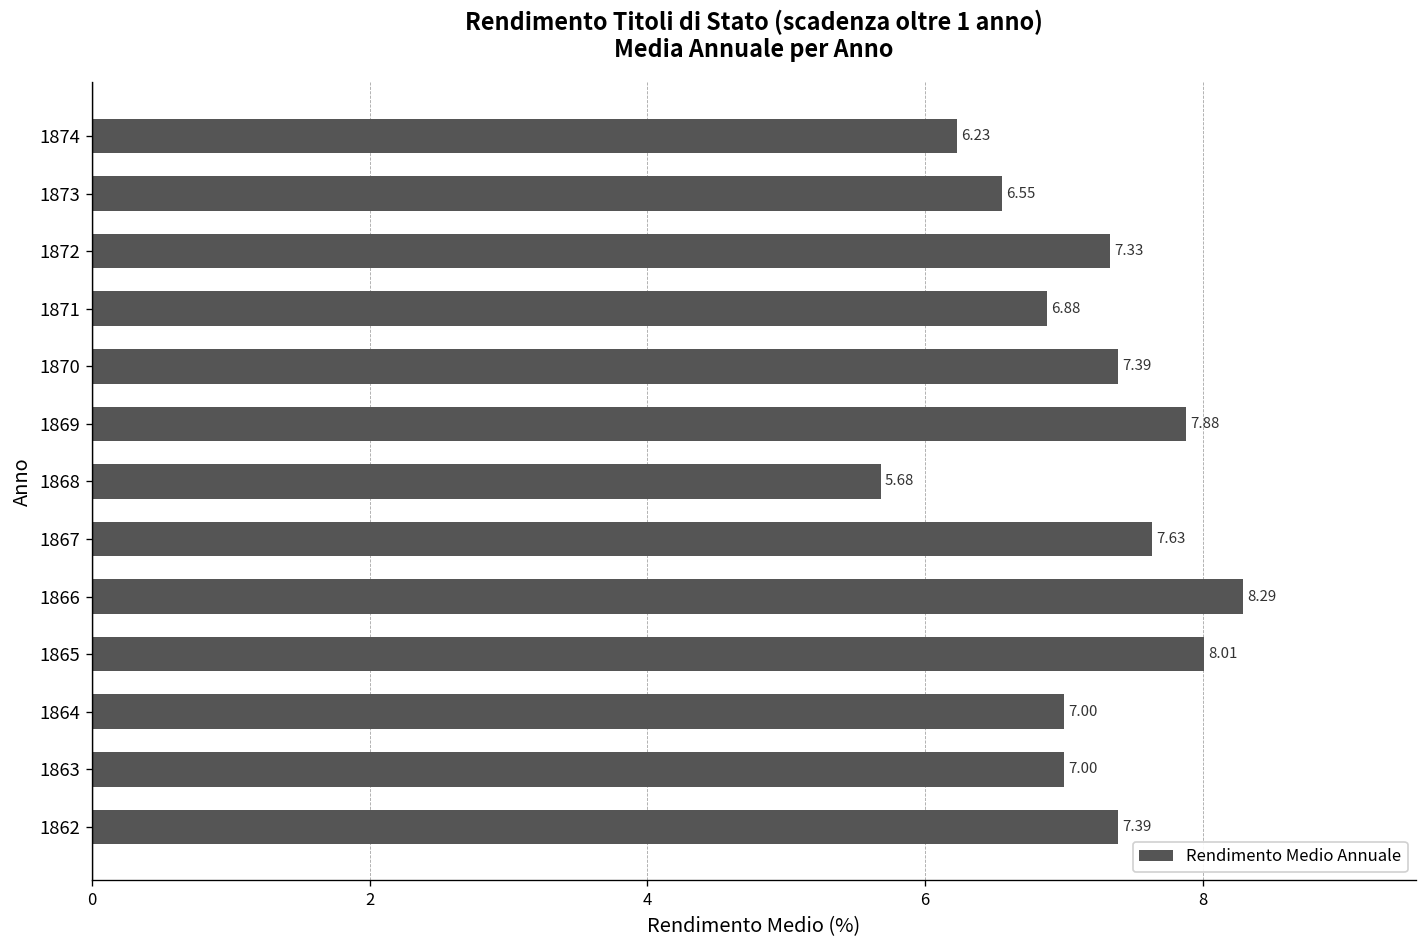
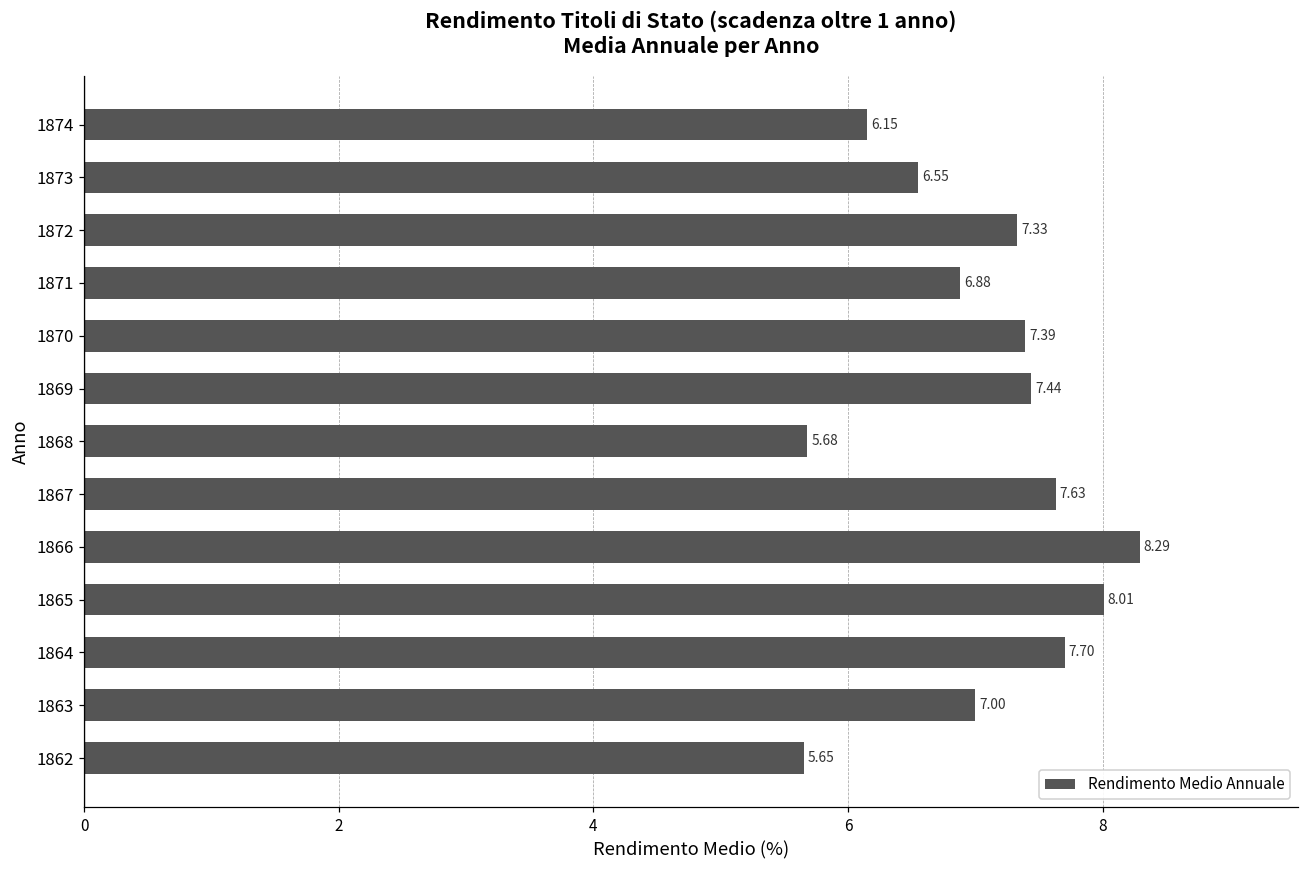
  {
-   "1874": 6.23,
+   "1874": 6.15,
    "1873": 6.55,
    "1872": 7.33,
    "1871": 6.88,
    "1870": 7.39,
-   "1869": 7.88,
+   "1869": 7.44,
    "1868": 5.68,
    "1867": 7.63,
    "1866": 8.29,
    "1865": 8.01,
-   "1864": 7.00,
+   "1864": 7.70,
    "1863": 7.00,
-   "1862": 7.39
+   "1862": 5.65
  }
